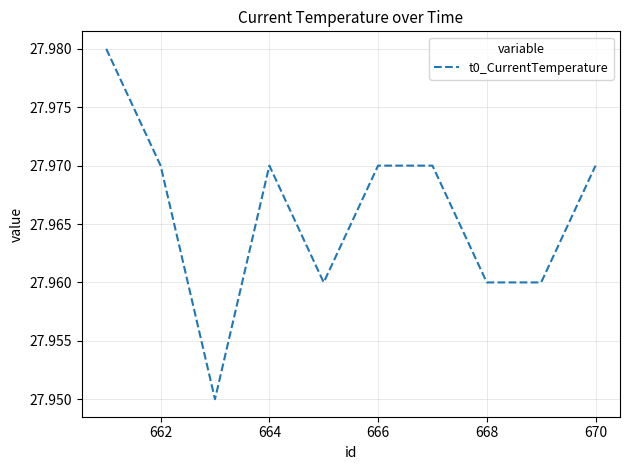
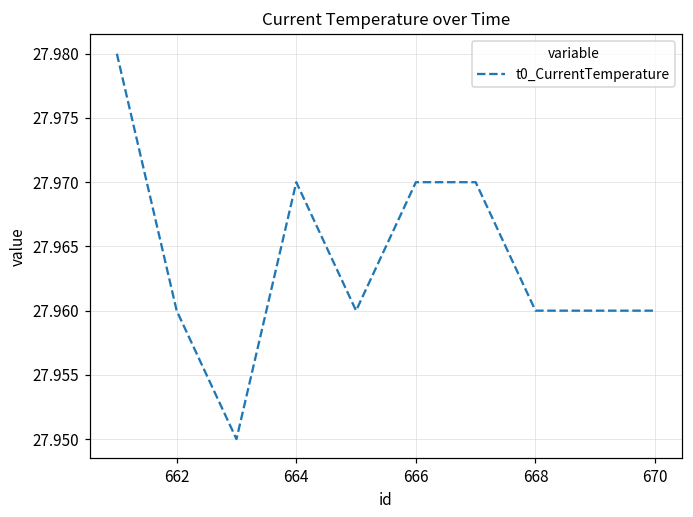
  {
-   "662": 27.97,
+   "662": 27.96,
    "664": 27.97,
    "666": 27.97,
    "668": 27.96,
-   "670": 27.97
+   "670": 27.96
  }
